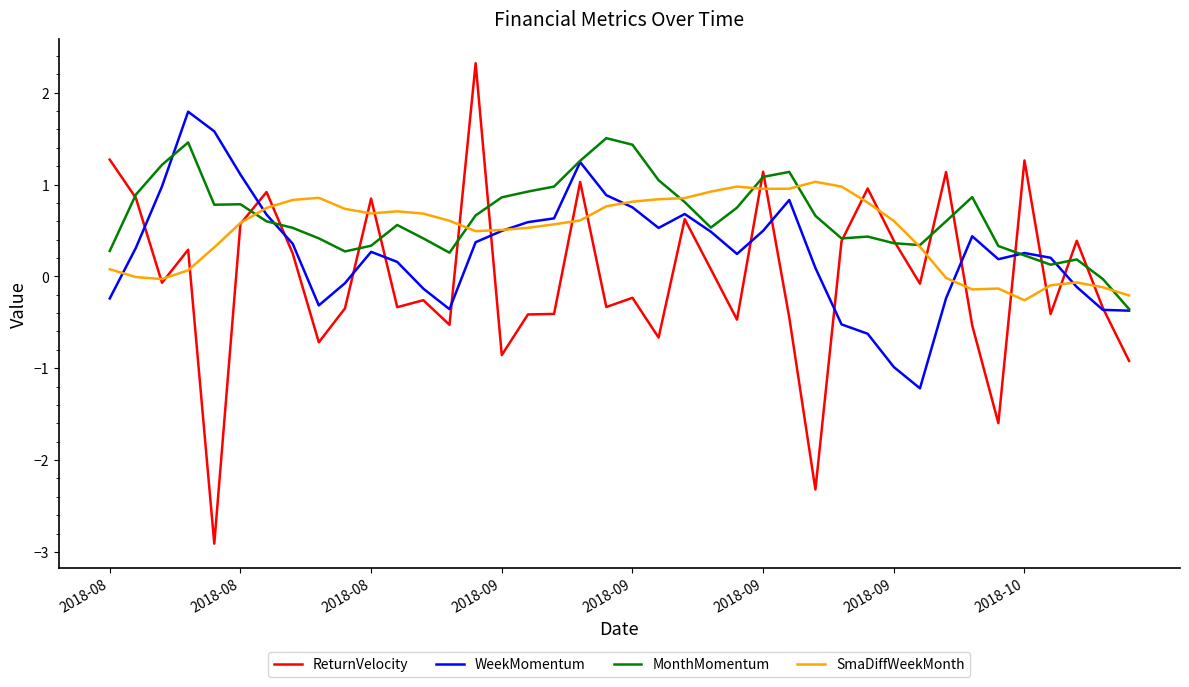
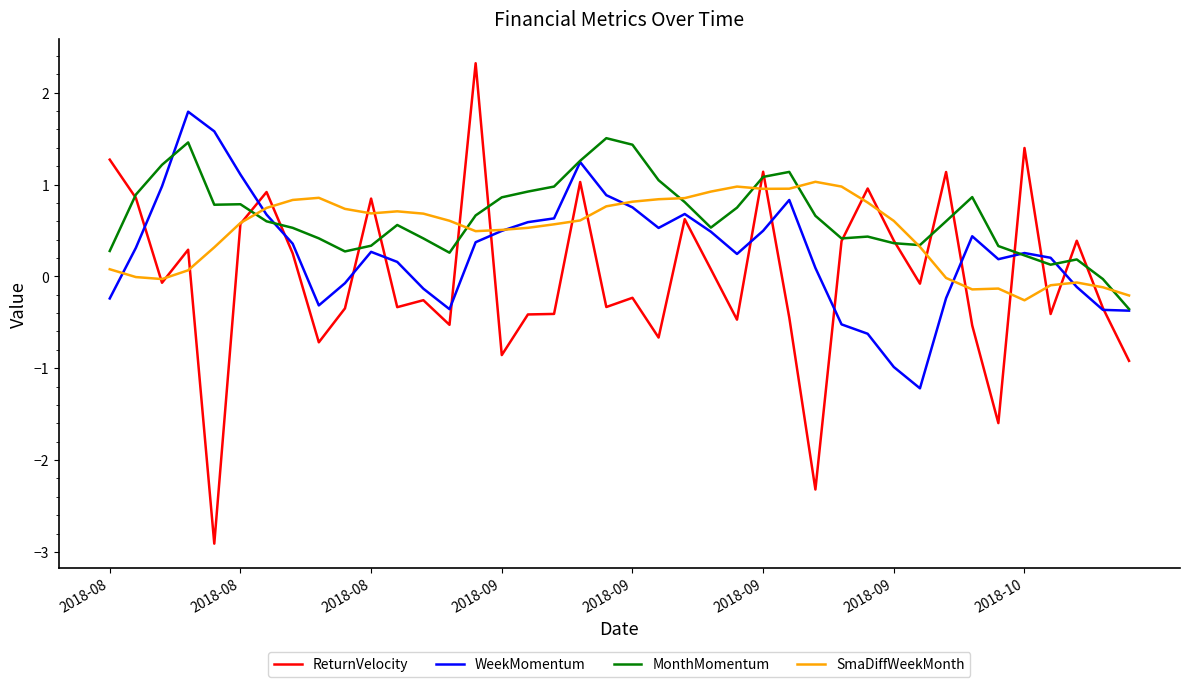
  {
    "ReturnVelocity": {
-     "2018-10": 1.3
+     "2018-10": 1.4
    },
    "SmaDiffWeekMonth": {
      "2018-10": -0.3
    }
  }
